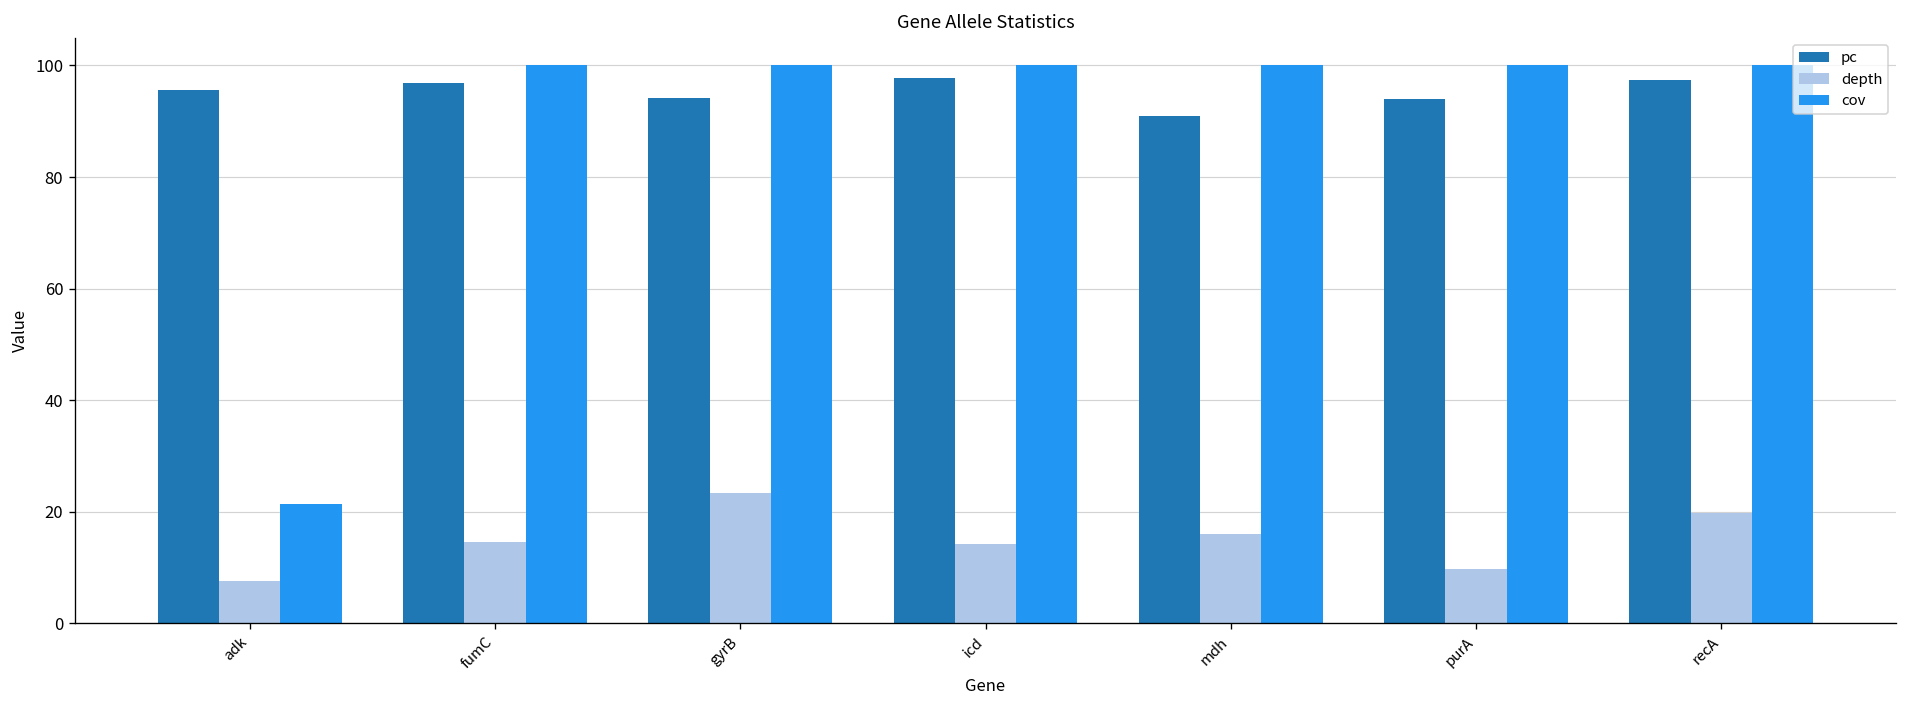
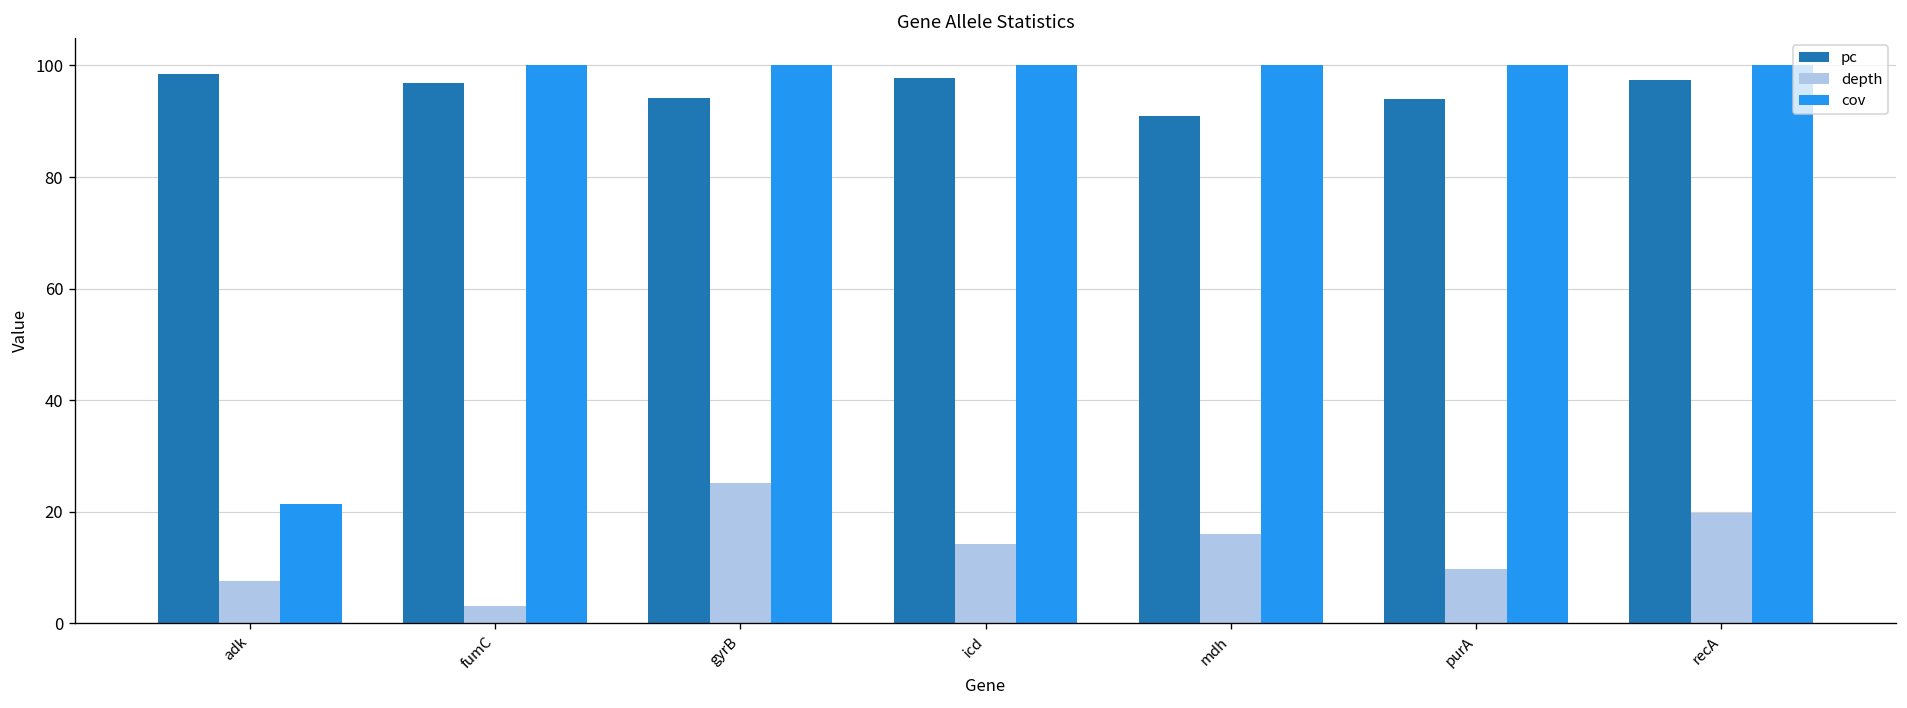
  {
    "pc": {
-     "adk": 96,
+     "adk": 98,
      "fumC": 97,
      "gyrB": 94,
      "icd": 98,
      "mdh": 91,
      "purA": 94,
      "recA": 97
    },
    "depth": {
      "adk": 8,
-     "fumC": 15,
-     "gyrB": 23,
+     "fumC": 3,
+     "gyrB": 25,
      "icd": 14,
      "mdh": 16,
      "purA": 10,
      "recA": 20
    },
    "cov": {
      "adk": 21,
      "fumC": 100,
      "gyrB": 100,
      "icd": 100,
      "mdh": 100,
      "purA": 100,
      "recA": 100
    }
  }
